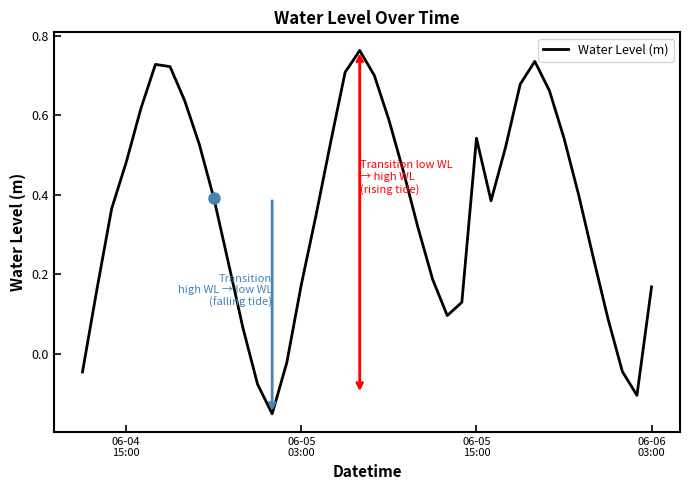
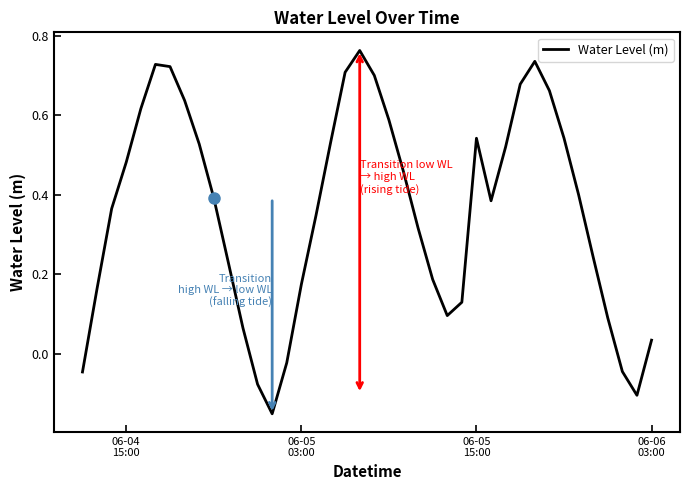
  {
    "Water Level (m)": {
      "06-04 15:00": 0.48,
      "06-05 03:00": 0.17,
      "06-05 15:00": 0.54,
-     "06-06 03:00": 0.17
+     "06-06 03:00": 0.03
    }
  }
